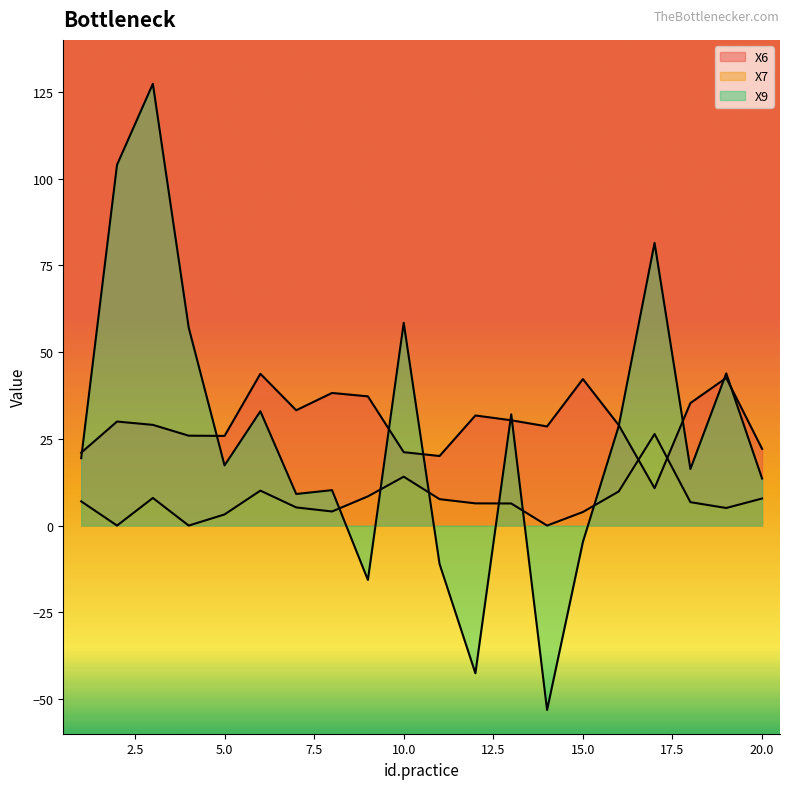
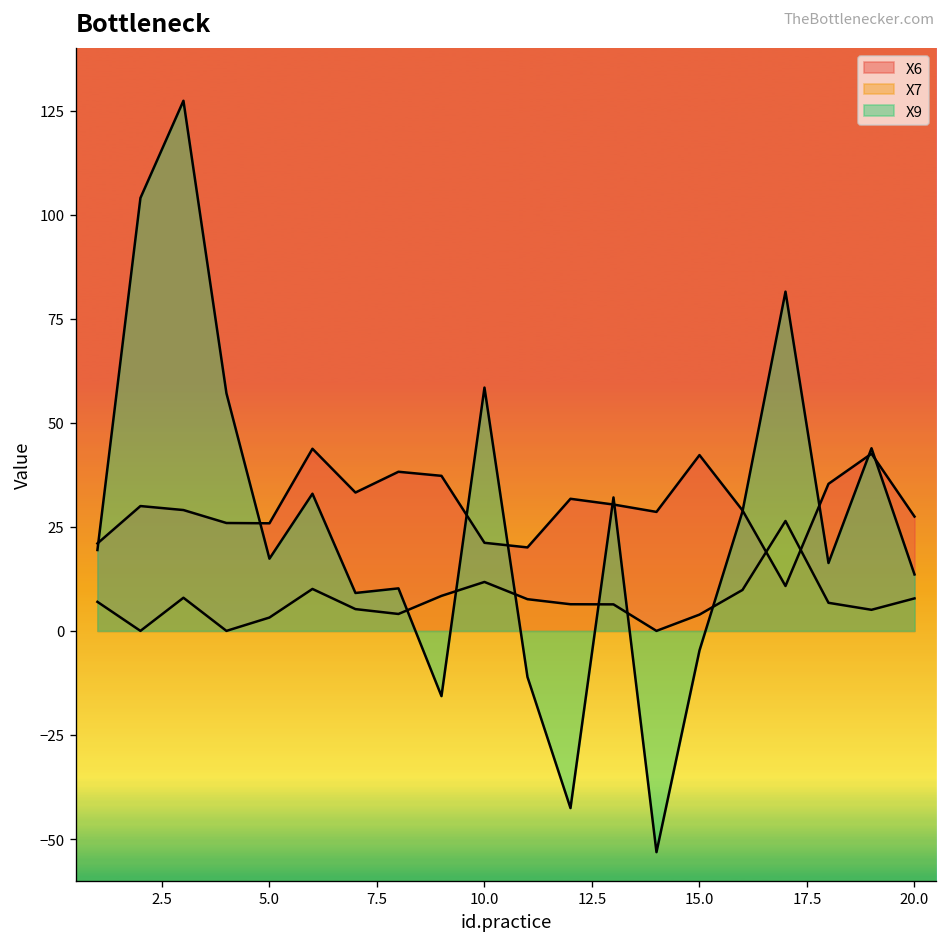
  {
    "X6": {
      "5.0": 26,
      "10.0": 21,
      "15.0": 42,
-     "20.0": 22
+     "20.0": 27
    },
    "X7": {
      "5.0": 3,
-     "10.0": 14,
+     "10.0": 12,
      "15.0": 4,
      "20.0": 8
    }
  }
